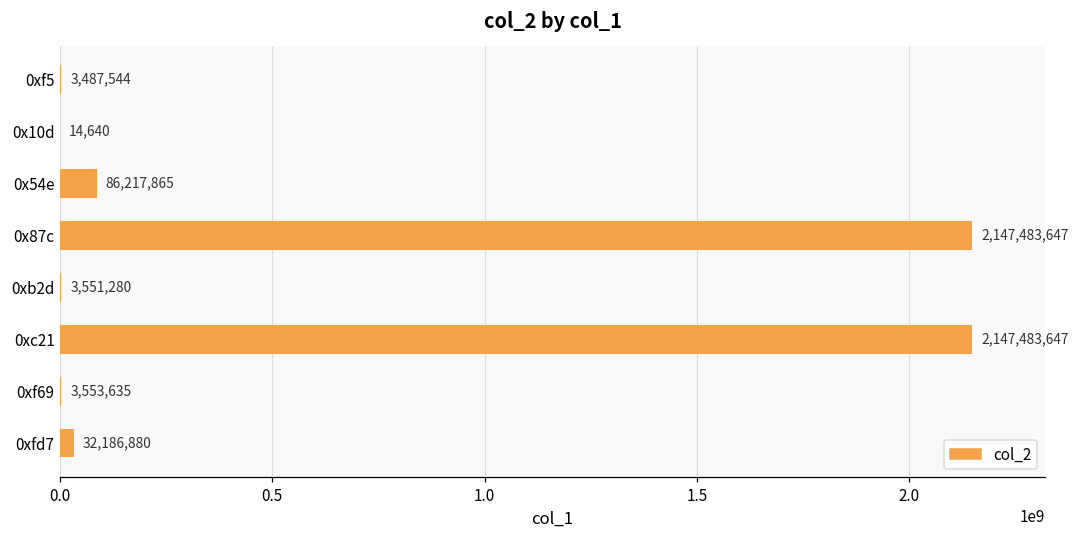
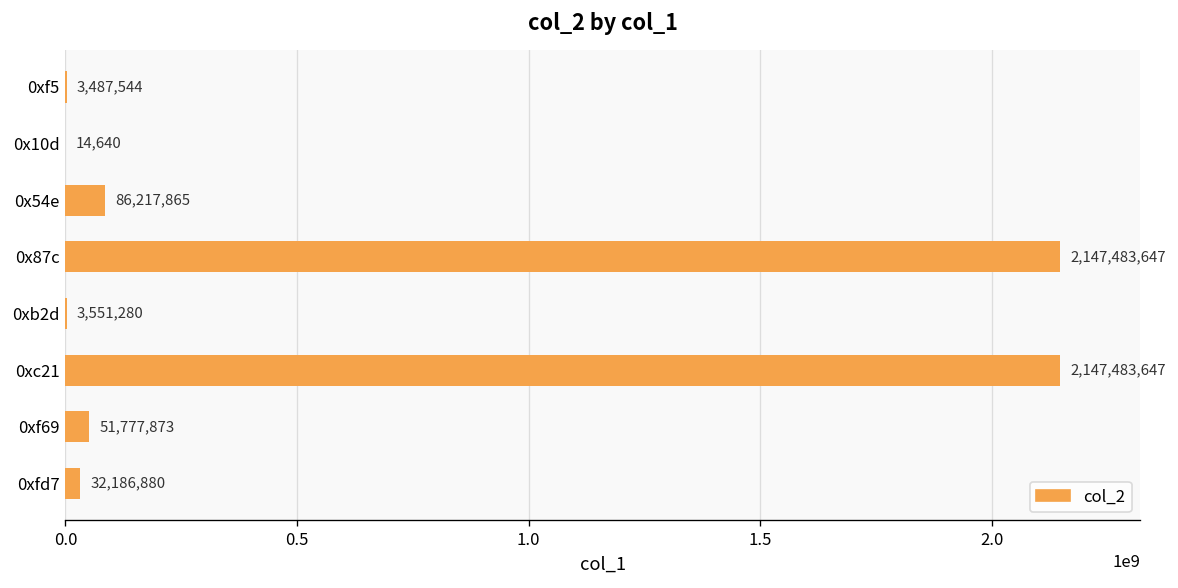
  {
    "0xf5": "3,487,544",
    "0x10d": "14,640",
    "0x54e": "86,217,865",
    "0x87c": "2,147,483,647",
    "0xb2d": "3,551,280",
    "0xc21": "2,147,483,647",
-   "0xf69": "3,553,635",
+   "0xf69": "51,777,873",
    "0xfd7": "32,186,880"
  }
